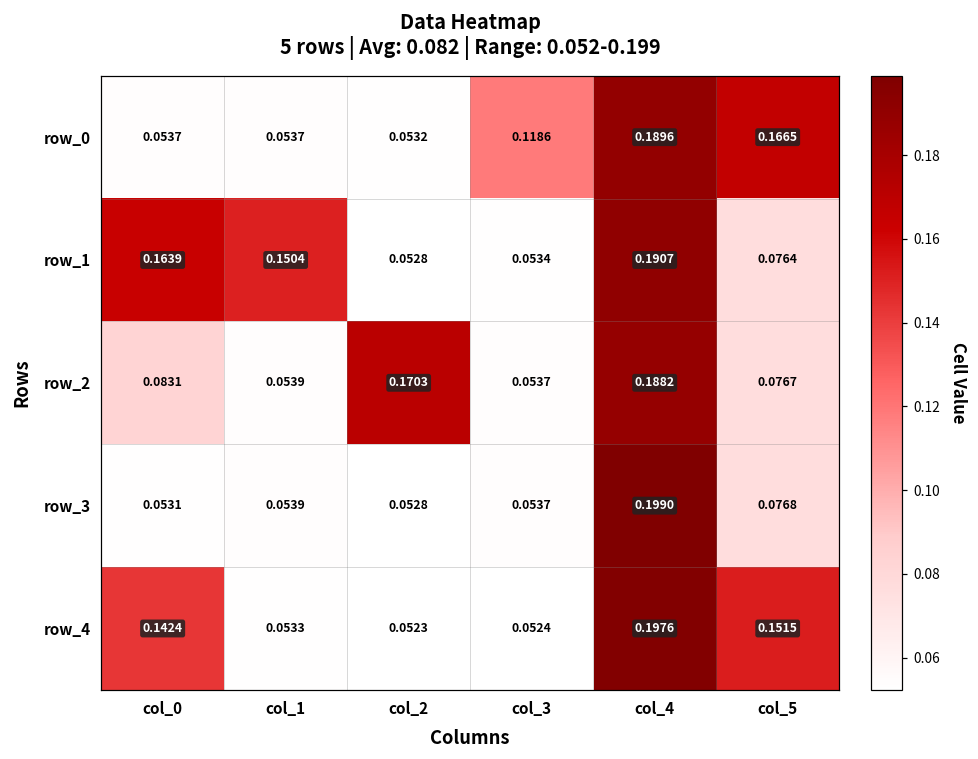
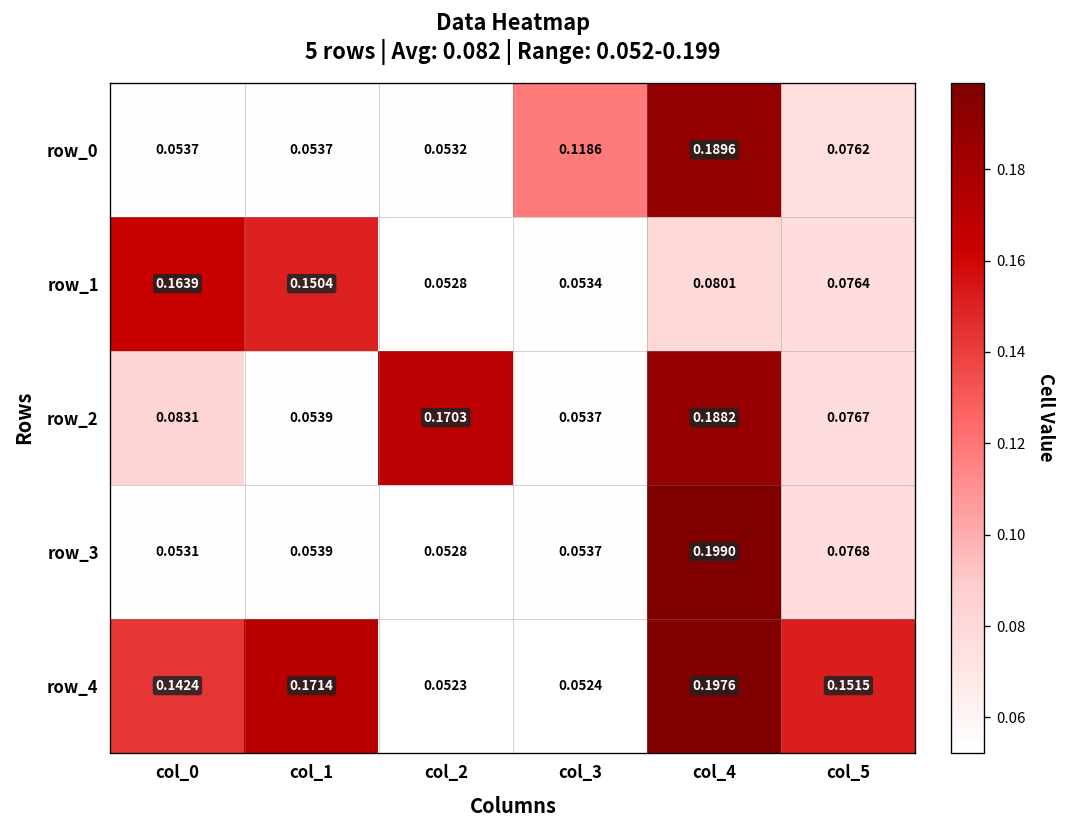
  {
    "row_0": {
      "col_0": 0.0537,
      "col_1": 0.0537,
      "col_2": 0.0532,
      "col_3": 0.1186,
-     "col_5": 0.1665
+     "col_5": 0.0762
    },
    "row_1": {
      "col_2": 0.0528,
      "col_3": 0.0534,
-     "col_4": 0.1907,
+     "col_4": 0.0801,
      "col_5": 0.0764
    },
    "row_2": {
      "col_0": 0.0831,
      "col_1": 0.0539,
      "col_3": 0.0537,
      "col_5": 0.0767
    },
    "row_3": {
      "col_0": 0.0531,
      "col_1": 0.0539,
      "col_2": 0.0528,
      "col_3": 0.0537,
      "col_5": 0.0768
    },
    "row_4": {
-     "col_1": 0.0533,
+     "col_1": 0.1714,
      "col_2": 0.0523,
      "col_3": 0.0524
    }
  }
